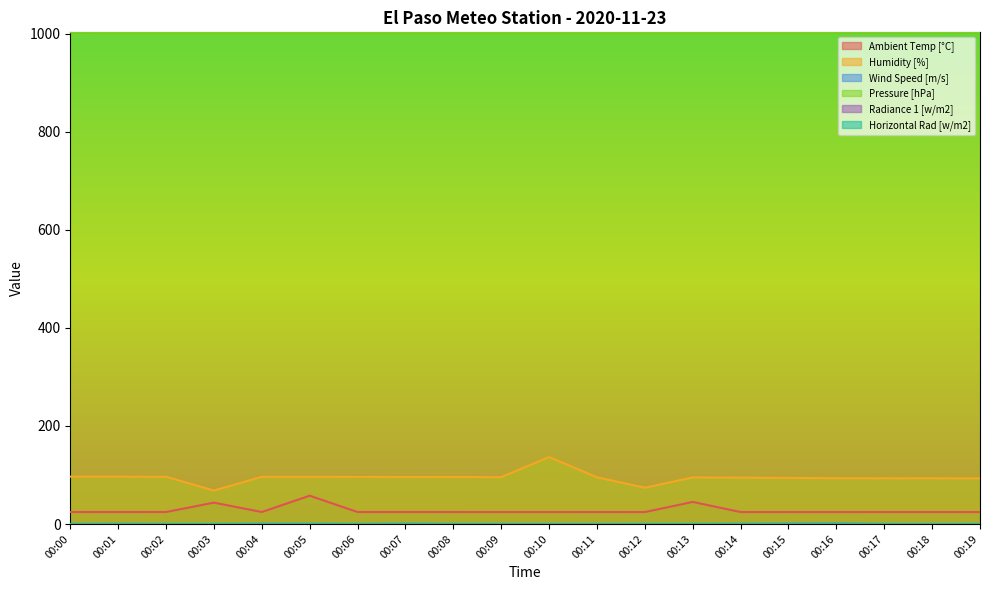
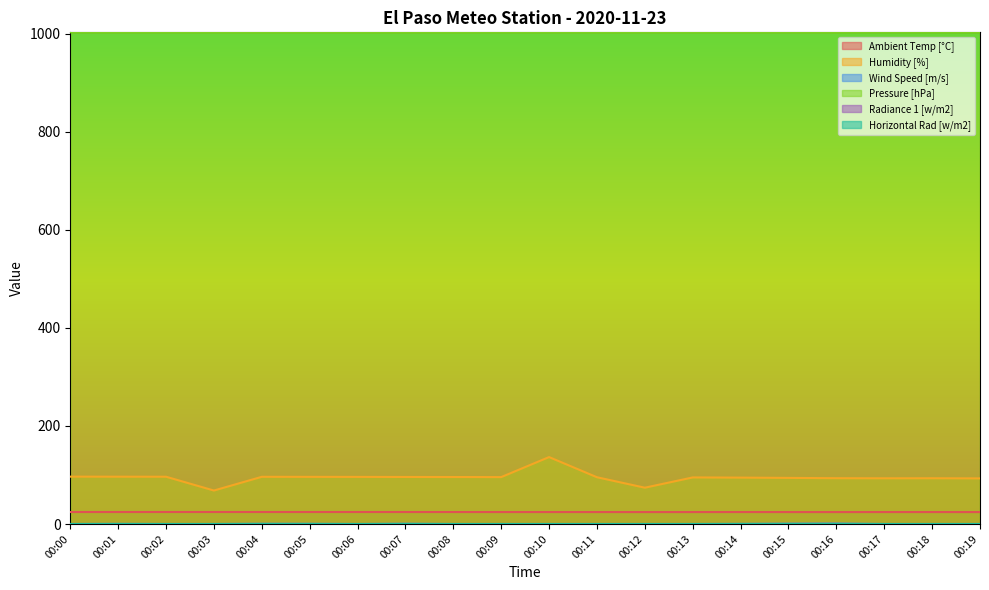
  {
    "Ambient Temp [°C]": {
      "00:00": 20,
      "00:01": 20,
      "00:02": 20,
-     "00:03": 40,
+     "00:03": 20,
      "00:04": 20,
-     "00:05": 60,
+     "00:05": 20,
      "00:06": 20,
      "00:07": 20,
      "00:08": 20,
      "00:09": 20,
      "00:10": 20,
      "00:11": 20,
      "00:12": 20,
-     "00:13": 50,
+     "00:13": 20,
      "00:14": 20,
      "00:15": 20,
      "00:16": 20,
      "00:17": 20,
      "00:18": 20,
      "00:19": 20
    },
    "Humidity [%]": {
      "00:00": 100,
      "00:01": 100,
      "00:02": 100,
      "00:03": 70,
      "00:04": 100,
      "00:05": 100,
      "00:06": 100,
      "00:07": 100,
      "00:08": 100,
      "00:09": 100,
      "00:10": 140,
      "00:11": 100,
      "00:12": 70,
      "00:13": 100,
      "00:14": 90,
      "00:15": 90,
      "00:16": 90,
      "00:17": 90,
      "00:18": 90,
      "00:19": 90
    },
    "Horizontal Rad [w/m2]": {
      "00:00": 0,
      "00:01": 0,
      "00:02": 0,
      "00:03": 0,
      "00:04": 0,
      "00:05": 0,
      "00:06": 0,
      "00:07": 0,
      "00:08": 0,
      "00:09": 0,
      "00:10": 0,
      "00:11": 0,
      "00:12": 0,
      "00:13": 0,
      "00:14": 0,
      "00:15": 0,
      "00:16": 0,
      "00:17": 0,
      "00:18": 0,
      "00:19": 0
    },
    "Pressure [hPa]": {
      "00:00": 1000,
      "00:01": 1000,
      "00:02": 1000,
      "00:03": 1000,
      "00:04": 1000,
      "00:05": 1000,
      "00:06": 1000,
      "00:07": 1000,
      "00:08": 1000,
      "00:09": 1000,
      "00:10": 1000,
      "00:11": 1000,
      "00:12": 1000,
      "00:13": 1000,
      "00:14": 1000,
      "00:15": 1000,
      "00:16": 1000,
      "00:17": 1000,
      "00:18": 1000,
      "00:19": 1000
    }
  }
